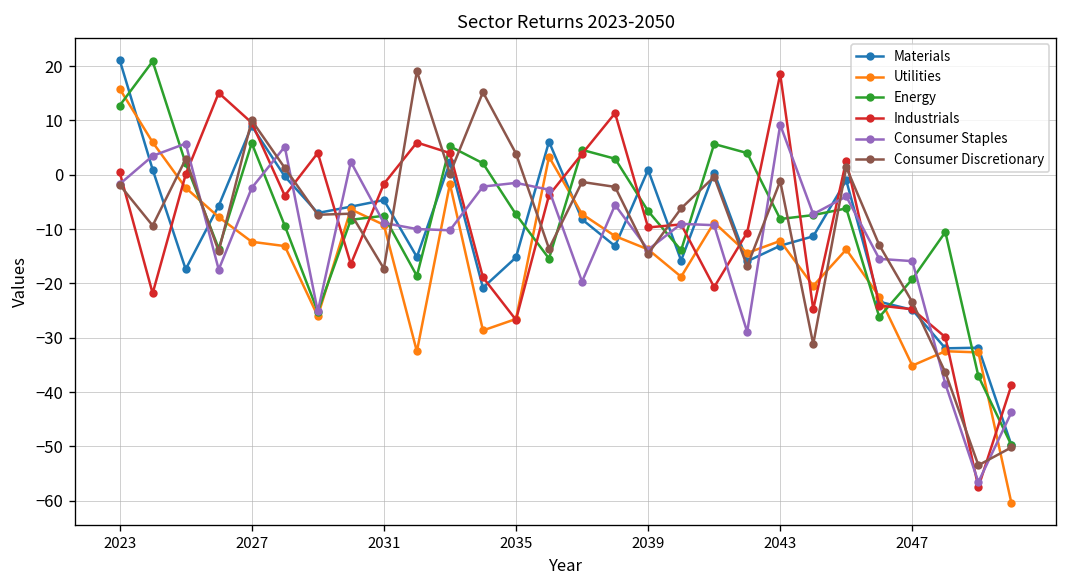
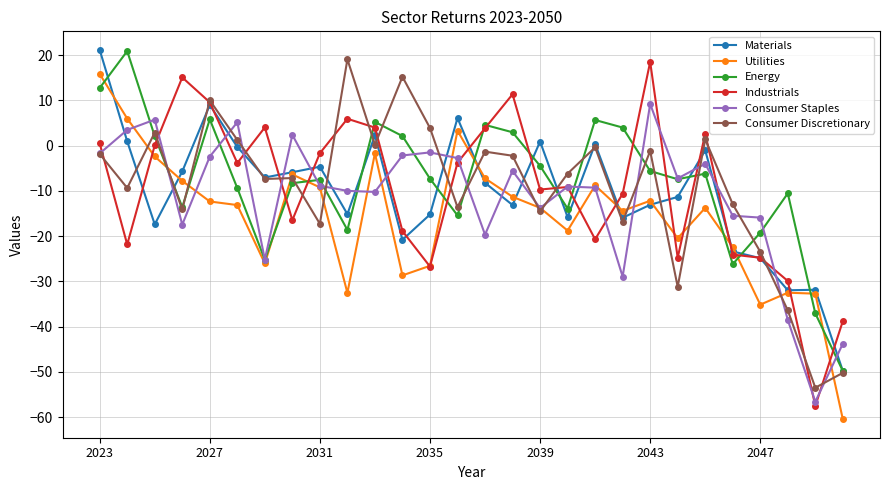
  {
    "Materials": {
      "2023": 21,
      "2027": 9,
      "2031": -5,
      "2035": -15,
      "2039": 1,
      "2043": -13
    },
    "Utilities": {
      "2023": 16,
      "2027": -12,
      "2043": -12,
      "2047": -35
    },
    "Energy": {
      "2023": 13,
      "2027": 6,
      "2031": -8,
      "2035": -7,
-     "2039": -7,
-     "2043": -8,
+     "2039": -4,
+     "2043": -6,
      "2047": -19
    },
    "Industrials": {
      "2023": 1,
      "2031": -2,
      "2039": -10,
      "2043": 19
    },
    "Consumer Staples": {
      "2027": -2,
      "2035": -1,
      "2043": 9,
      "2047": -16
    },
    "Consumer Discretionary": {
      "2031": -17,
      "2035": 4,
      "2039": -15,
      "2043": -1,
      "2047": -23
    }
  }
